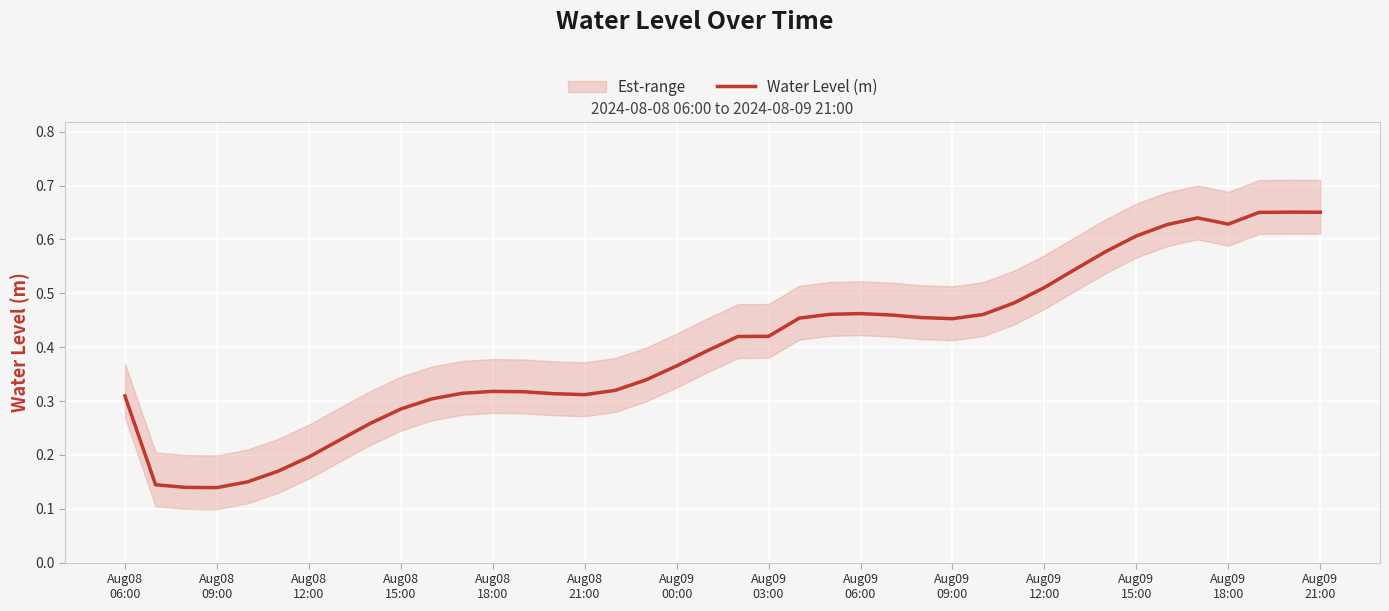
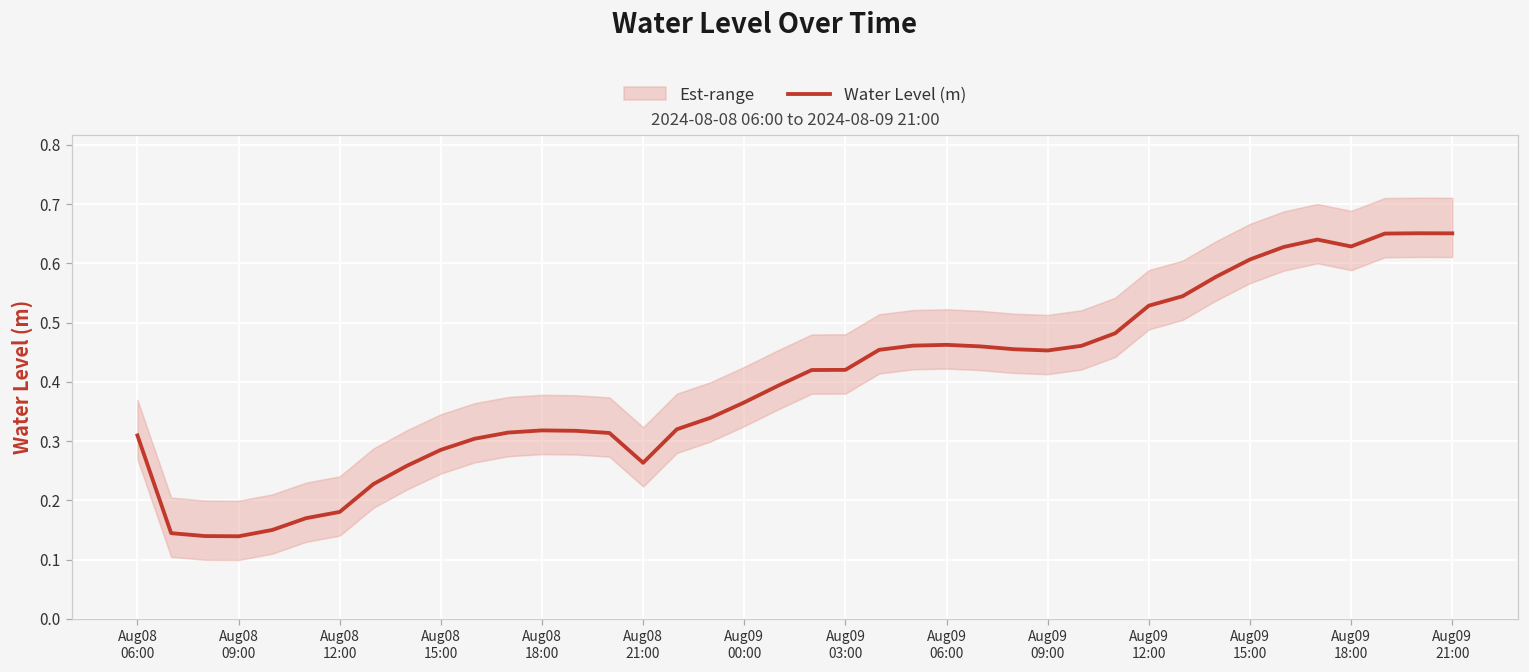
  {
    "Water Level (m)": {
      "Aug08 06:00": 0.31,
      "Aug08 09:00": 0.14,
-     "Aug08 12:00": 0.20,
+     "Aug08 12:00": 0.18,
      "Aug08 15:00": 0.29,
      "Aug08 18:00": 0.32,
-     "Aug08 21:00": 0.31,
+     "Aug08 21:00": 0.26,
      "Aug09 00:00": 0.37,
      "Aug09 03:00": 0.42,
      "Aug09 06:00": 0.46,
      "Aug09 09:00": 0.45,
-     "Aug09 12:00": 0.51,
+     "Aug09 12:00": 0.53,
      "Aug09 15:00": 0.61,
      "Aug09 18:00": 0.63,
      "Aug09 21:00": 0.65
    }
  }
